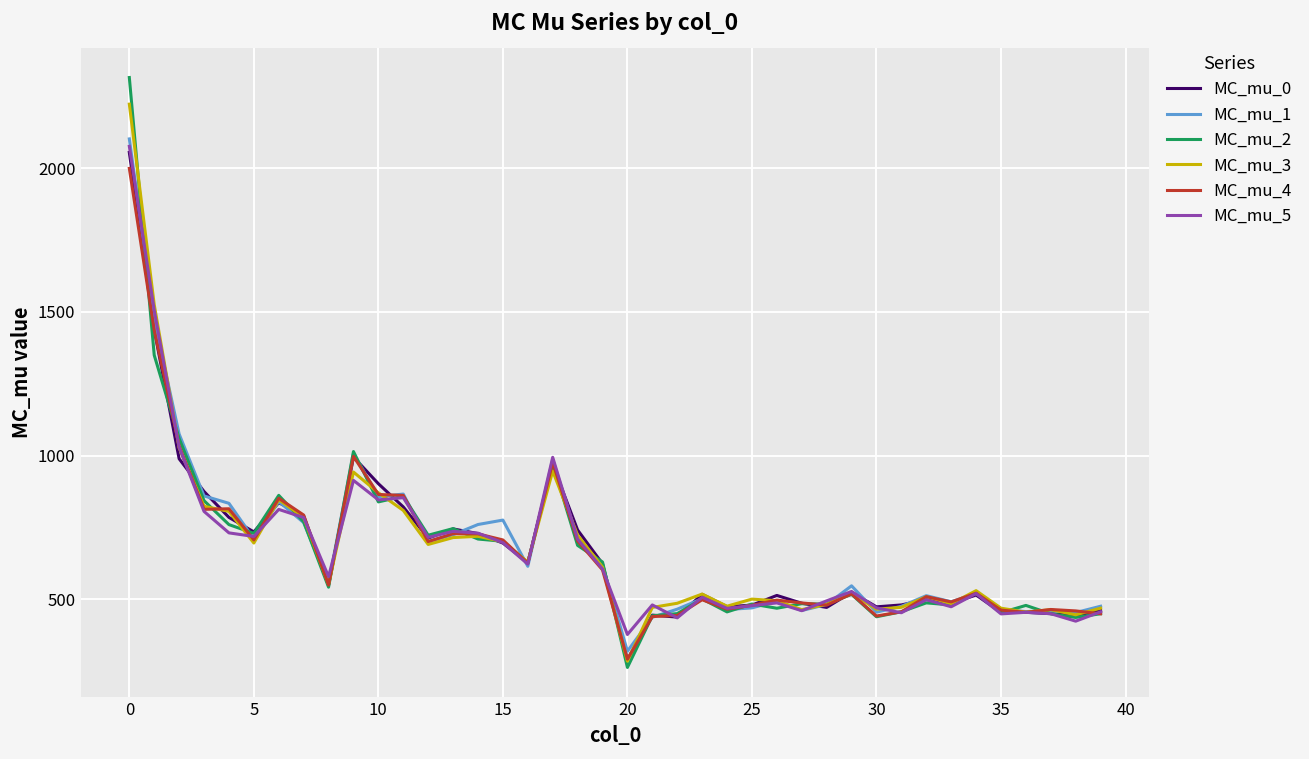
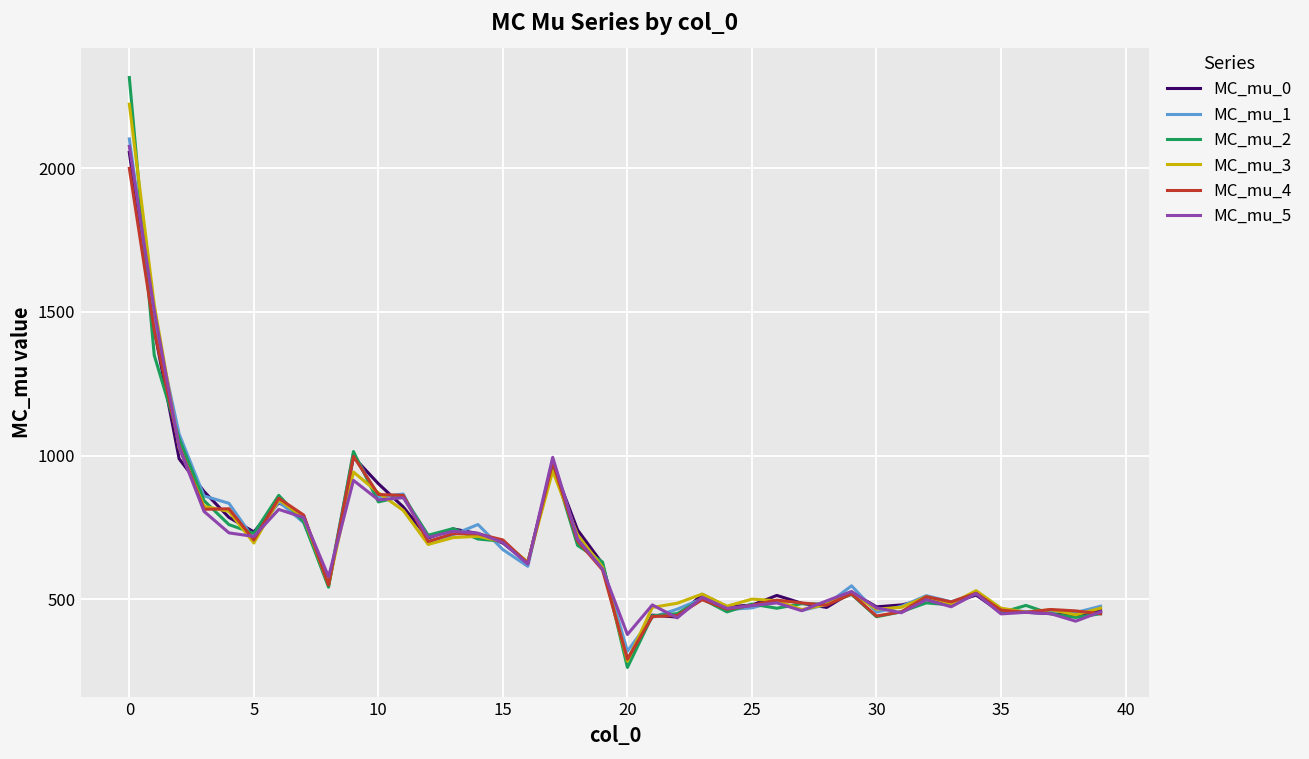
  {
    "MC_mu_0": {
      "0": 2050,
      "10": 900
    },
    "MC_mu_1": {
      "0": 2100,
-     "15": 780,
+     "15": 670,
      "20": 320,
      "30": 460
    },
    "MC_mu_2": {
      "0": 2320,
      "20": 260
    },
    "MC_mu_3": {
      "0": 2220,
      "5": 700,
      "25": 500
    },
    "MC_mu_4": {
      "0": 2000
    },
    "MC_mu_5": {
      "0": 2080,
      "20": 380
    }
  }
